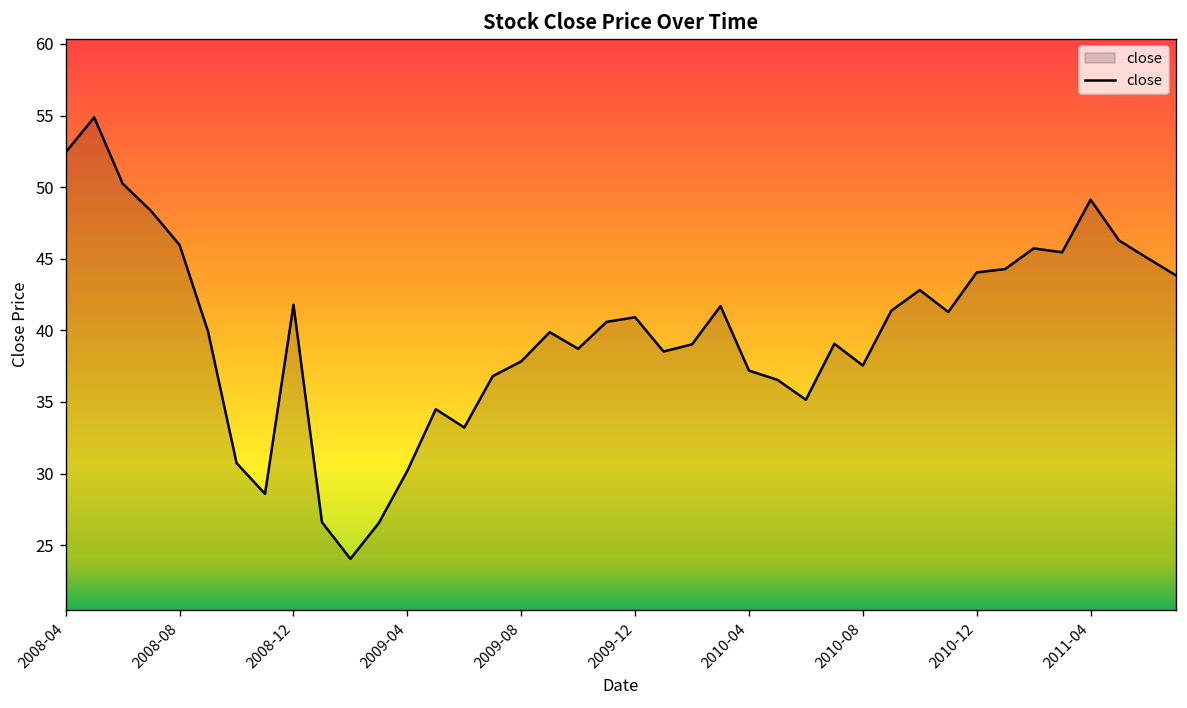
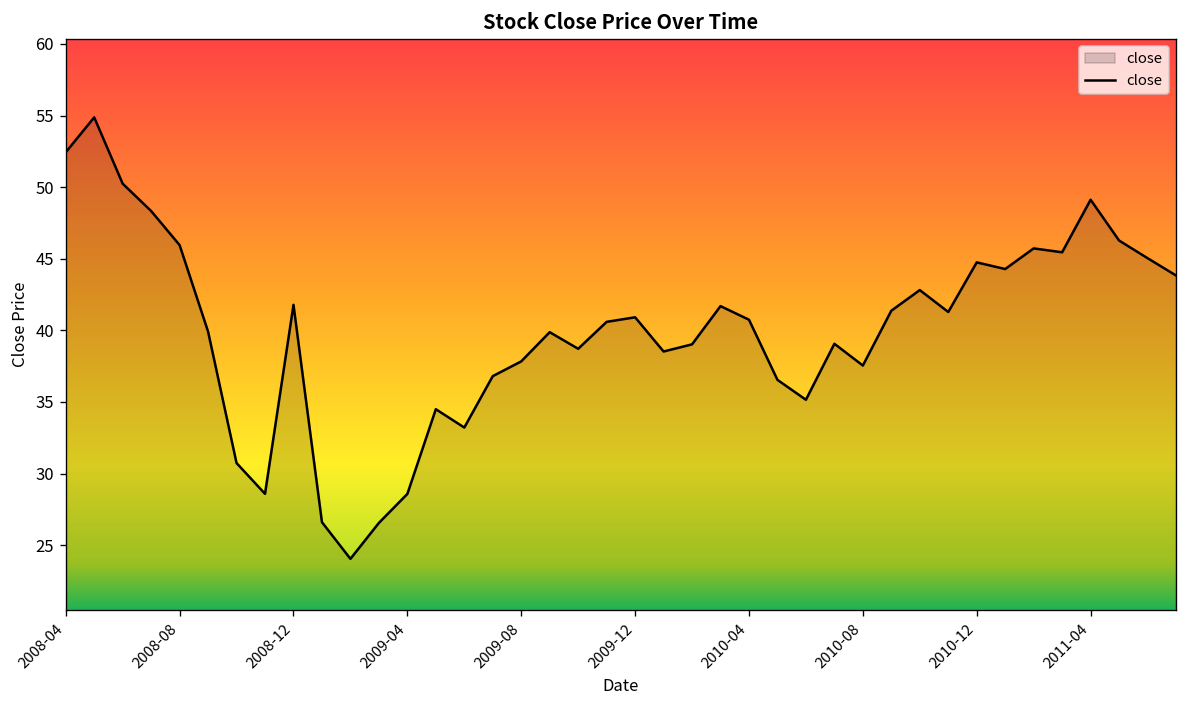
  {
    "2008-04": 52.4,
    "2008-08": 46.0,
    "2008-12": 41.8,
-   "2009-04": 30.2,
+   "2009-04": 28.6,
    "2009-08": 37.8,
    "2009-12": 40.9,
-   "2010-04": 37.2,
+   "2010-04": 40.7,
    "2010-08": 37.5,
-   "2010-12": 44.0,
+   "2010-12": 44.7,
    "2011-04": 49.1
  }
